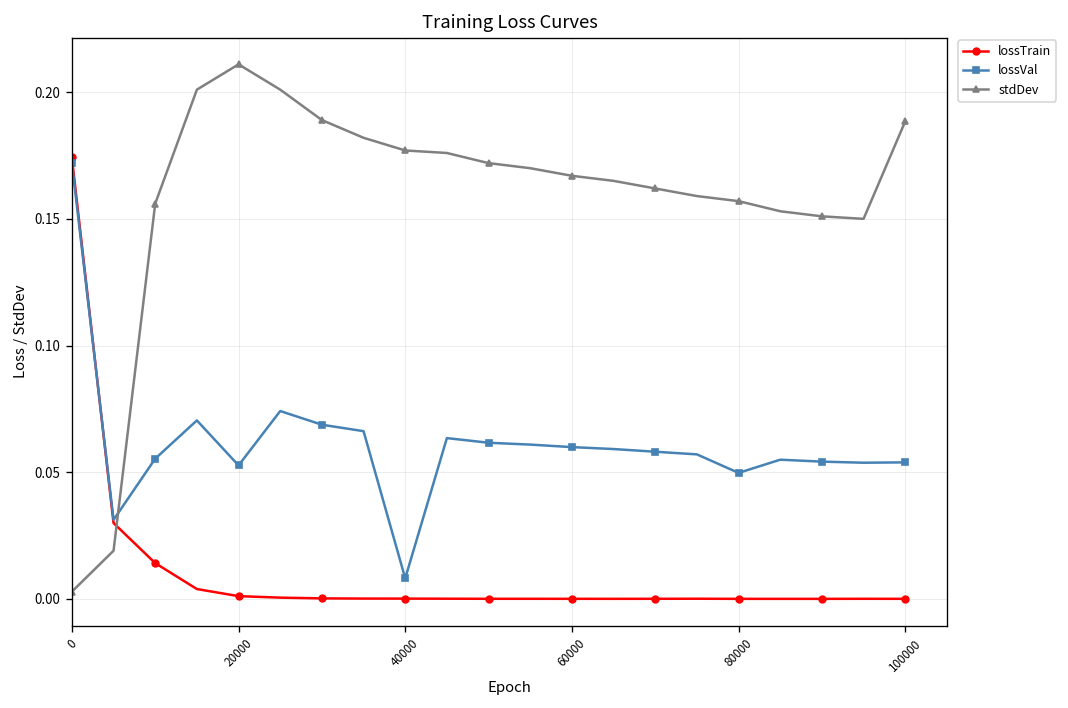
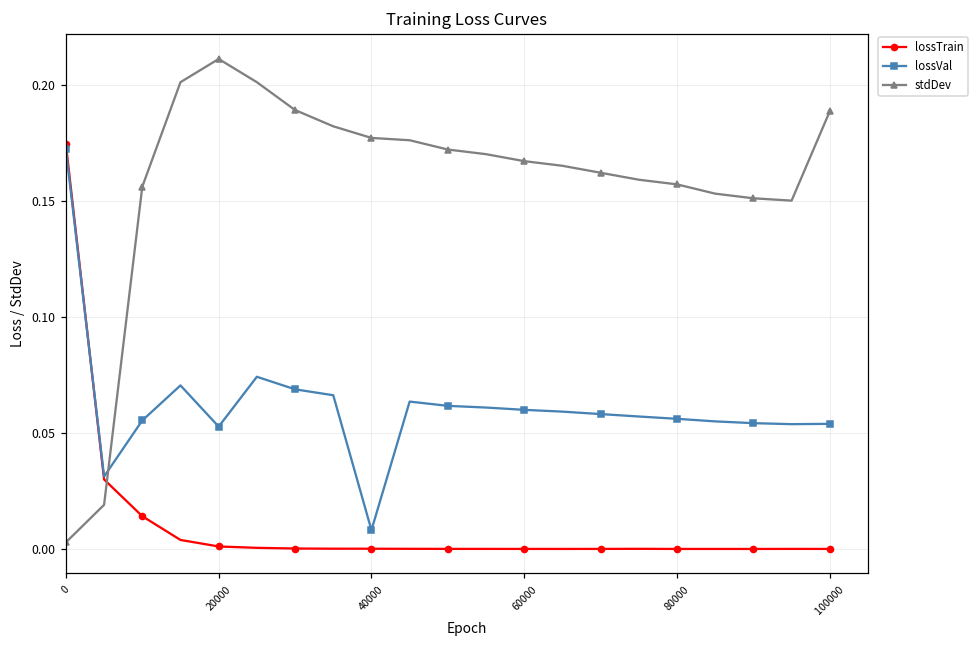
  {
    "lossTrain": {
      "0": 0.174,
      "20000": 0.001,
      "40000": 0.000,
      "60000": 0.000,
      "80000": 0.000,
      "100000": 0.000
    },
    "lossVal": {
      "0": 0.172,
      "20000": 0.053,
      "40000": 0.008,
      "60000": 0.060,
-     "80000": 0.050,
+     "80000": 0.056,
      "100000": 0.054
    },
    "stdDev": {
      "0": 0.003,
      "20000": 0.211,
      "40000": 0.177,
      "60000": 0.167,
      "80000": 0.157,
      "100000": 0.188
    }
  }
